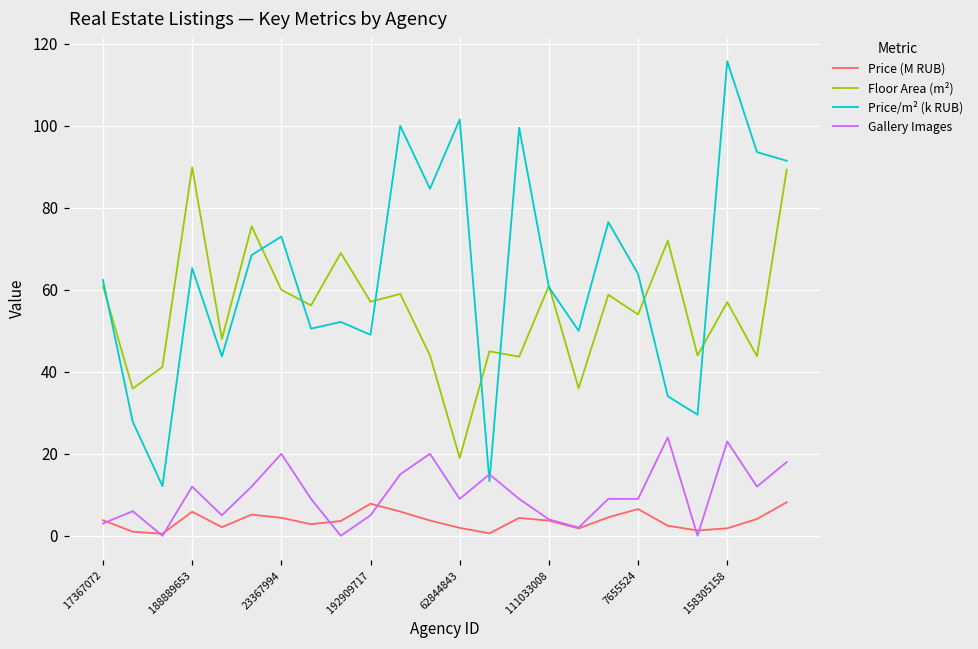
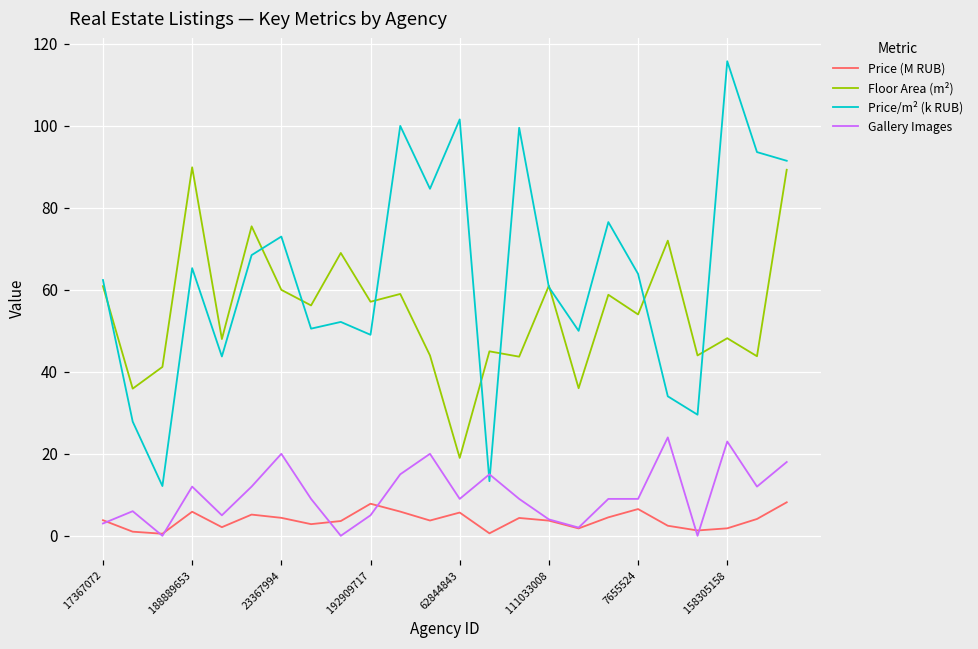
  {
    "Price (M RUB)": {
      "17367072": 4,
      "188889653": 6,
      "23367994": 4,
      "192909717": 8,
-     "62844843": 2,
+     "62844843": 6,
      "7655524": 7,
      "158305158": 2
    },
    "Floor Area (m²)": {
      "17367072": 61,
      "188889653": 90,
      "23367994": 60,
      "192909717": 57,
      "62844843": 19,
      "7655524": 54,
-     "158305158": 57
+     "158305158": 48
    },
    "Price/m² (k RUB)": {
      "17367072": 62,
      "188889653": 65,
      "23367994": 73,
      "192909717": 49,
      "62844843": 102,
      "7655524": 64,
      "158305158": 116
    },
    "Gallery Images": {
      "17367072": 3,
      "188889653": 12,
      "23367994": 20,
      "192909717": 5,
      "62844843": 9,
      "7655524": 9,
      "158305158": 23
    }
  }
